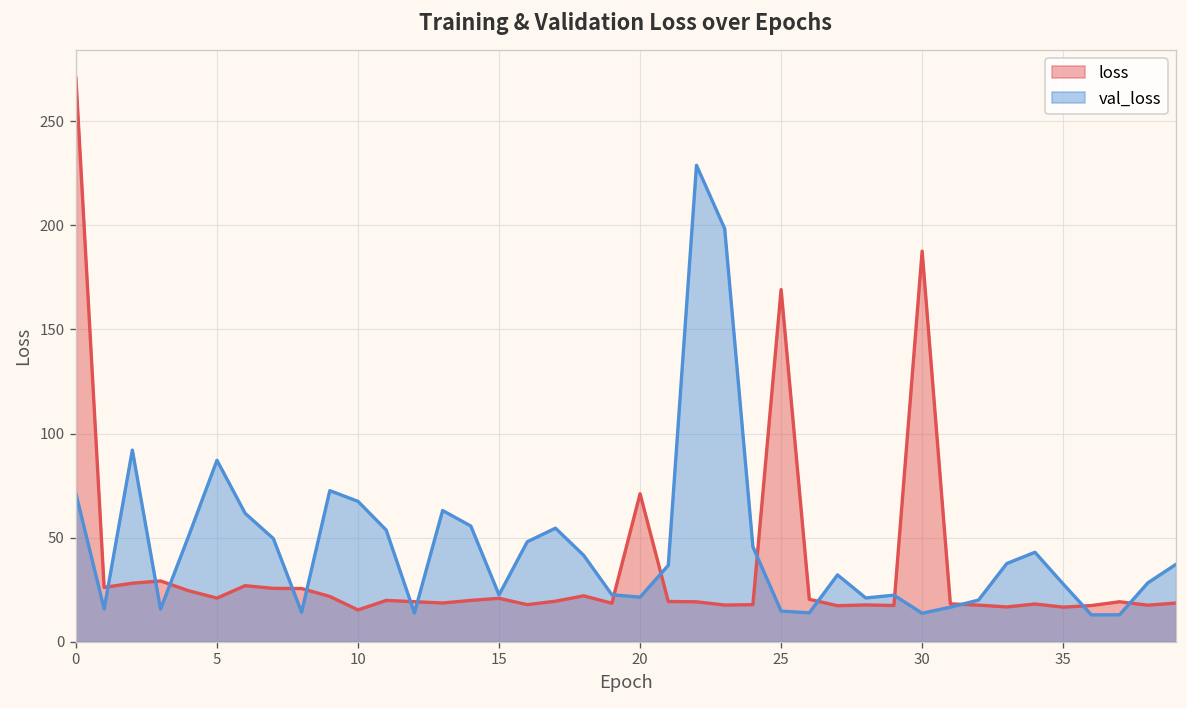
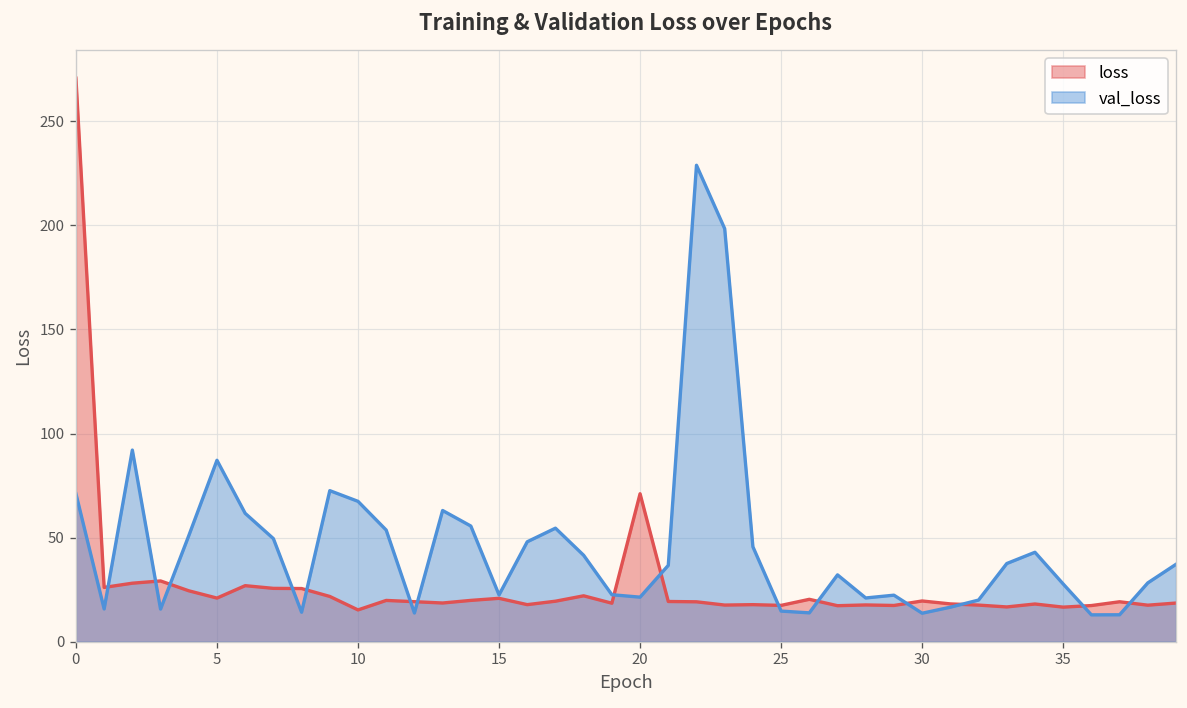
  {
    "loss": {
      "0": 271,
      "5": 21,
      "10": 15,
      "15": 21,
      "20": 71,
-     "25": 169,
-     "30": 188,
+     "25": 17,
+     "30": 20,
      "35": 17
    },
    "val_loss": {
      "0": 71,
      "5": 87,
      "10": 67,
      "15": 22,
      "20": 21,
      "25": 15,
      "30": 14,
      "35": 28
    }
  }
